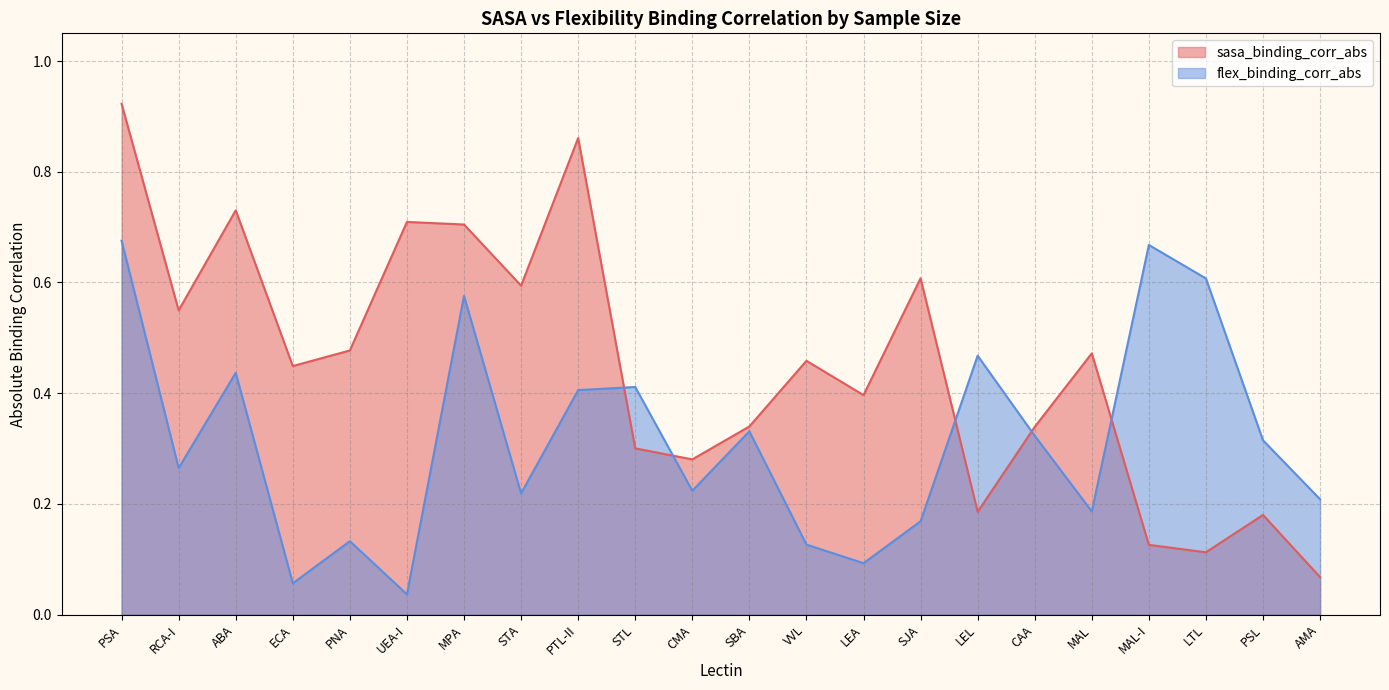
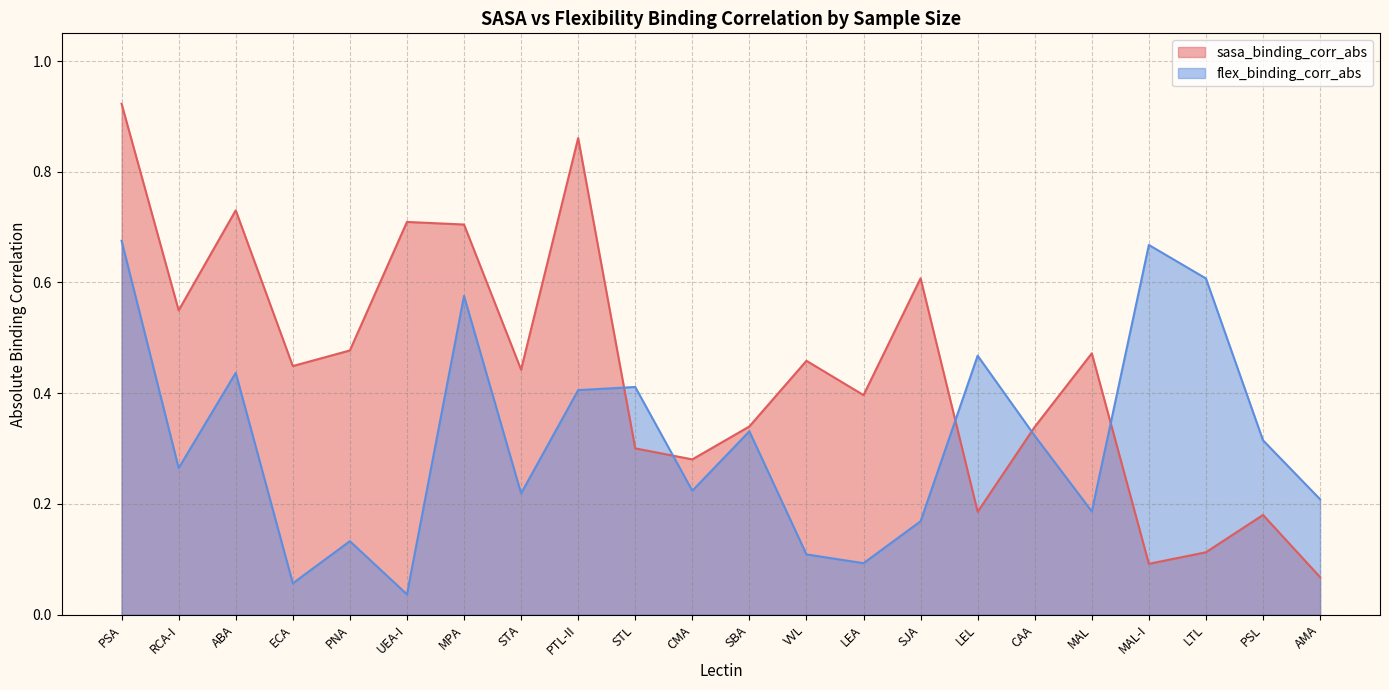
  {
    "sasa_binding_corr_abs": {
      "PSA": 0.92,
      "RCA-I": 0.55,
      "ABA": 0.73,
      "ECA": 0.45,
      "PNA": 0.48,
      "UEA-I": 0.71,
      "MPA": 0.70,
-     "STA": 0.59,
+     "STA": 0.44,
      "PTL-II": 0.86,
      "STL": 0.30,
      "CMA": 0.28,
      "SBA": 0.34,
      "VVL": 0.46,
      "LEA": 0.40,
      "SJA": 0.61,
      "LEL": 0.19,
      "CAA": 0.34,
      "MAL": 0.47,
-     "MAL-I": 0.13,
+     "MAL-I": 0.09,
      "LTL": 0.11,
      "PSL": 0.18,
      "AMA": 0.07
    },
    "flex_binding_corr_abs": {
      "PSA": 0.68,
      "RCA-I": 0.26,
      "ABA": 0.44,
      "ECA": 0.06,
      "PNA": 0.13,
      "UEA-I": 0.04,
      "MPA": 0.58,
      "STA": 0.22,
      "PTL-II": 0.41,
      "STL": 0.41,
      "CMA": 0.22,
      "SBA": 0.33,
-     "VVL": 0.13,
+     "VVL": 0.11,
      "LEA": 0.09,
      "SJA": 0.17,
      "LEL": 0.47,
      "CAA": 0.32,
      "MAL": 0.19,
      "MAL-I": 0.67,
      "LTL": 0.61,
      "PSL": 0.31,
      "AMA": 0.21
    }
  }
